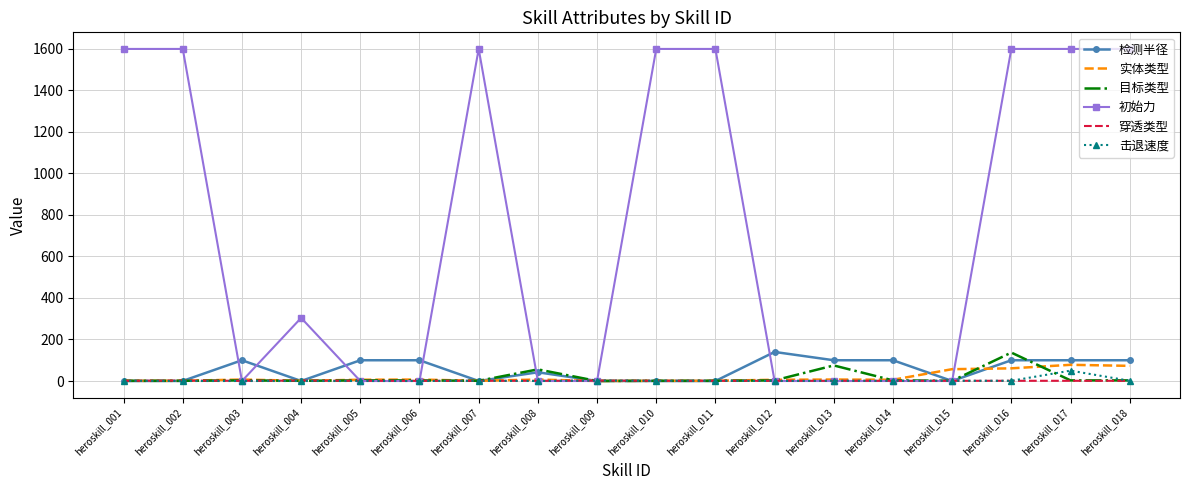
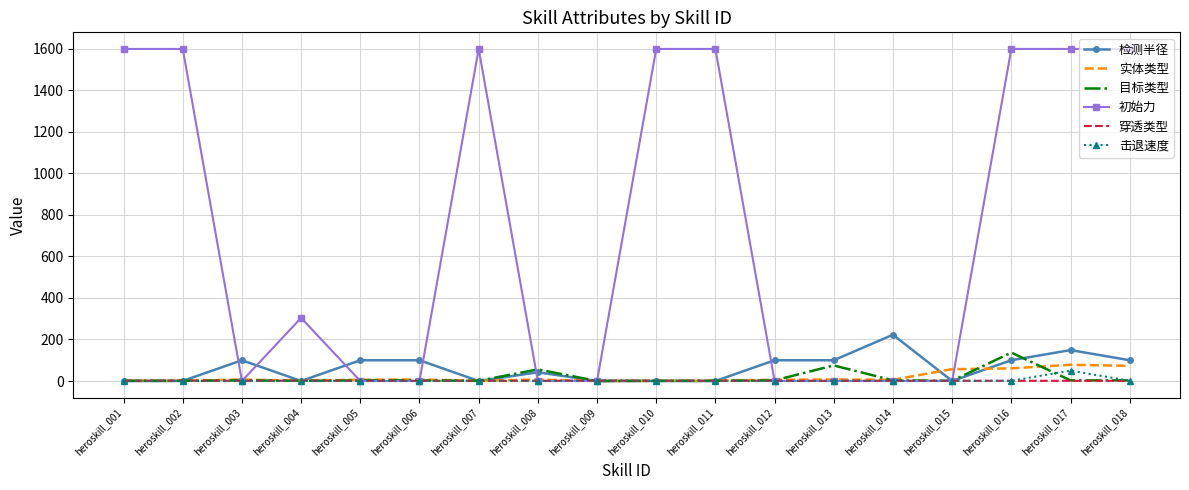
  {
    "检测半径": {
      "heroskill_003": 100,
      "heroskill_005": 100,
      "heroskill_006": 100,
      "heroskill_008": 40,
-     "heroskill_012": 140,
+     "heroskill_012": 100,
      "heroskill_013": 100,
-     "heroskill_014": 100,
+     "heroskill_014": 220,
      "heroskill_016": 100,
-     "heroskill_017": 100,
+     "heroskill_017": 150,
      "heroskill_018": 100
    },
    "实体类型": {
      "heroskill_015": 60,
      "heroskill_016": 60,
      "heroskill_017": 80,
      "heroskill_018": 70
    },
    "目标类型": {
      "heroskill_008": 60,
      "heroskill_013": 80,
      "heroskill_016": 140
    },
    "初始力": {
      "heroskill_001": 1600,
      "heroskill_002": 1600,
      "heroskill_004": 300,
      "heroskill_007": 1600,
      "heroskill_010": 1600,
      "heroskill_011": 1600,
      "heroskill_016": 1600,
      "heroskill_017": 1600
    },
    "击退速度": {
      "heroskill_017": 50
    }
  }
